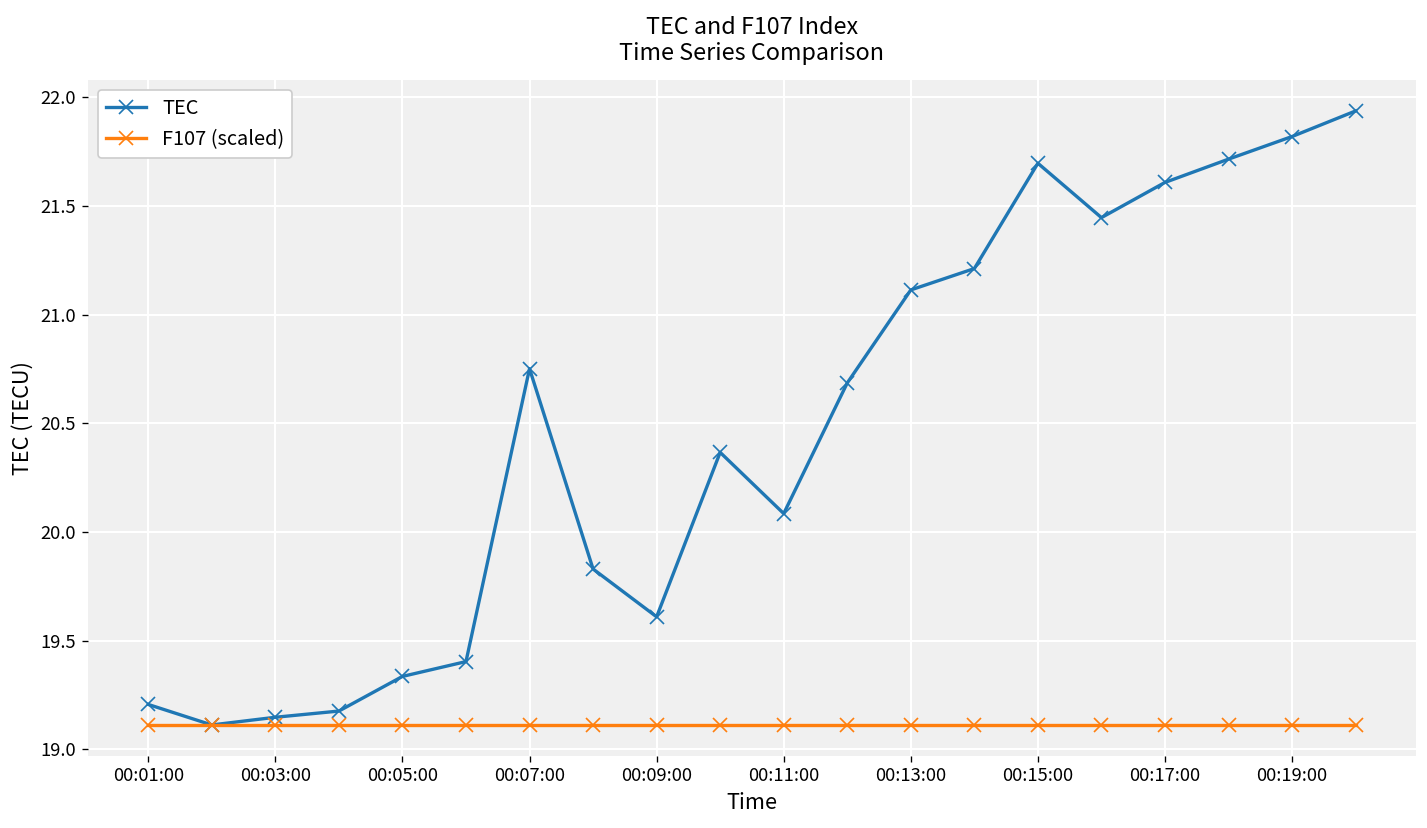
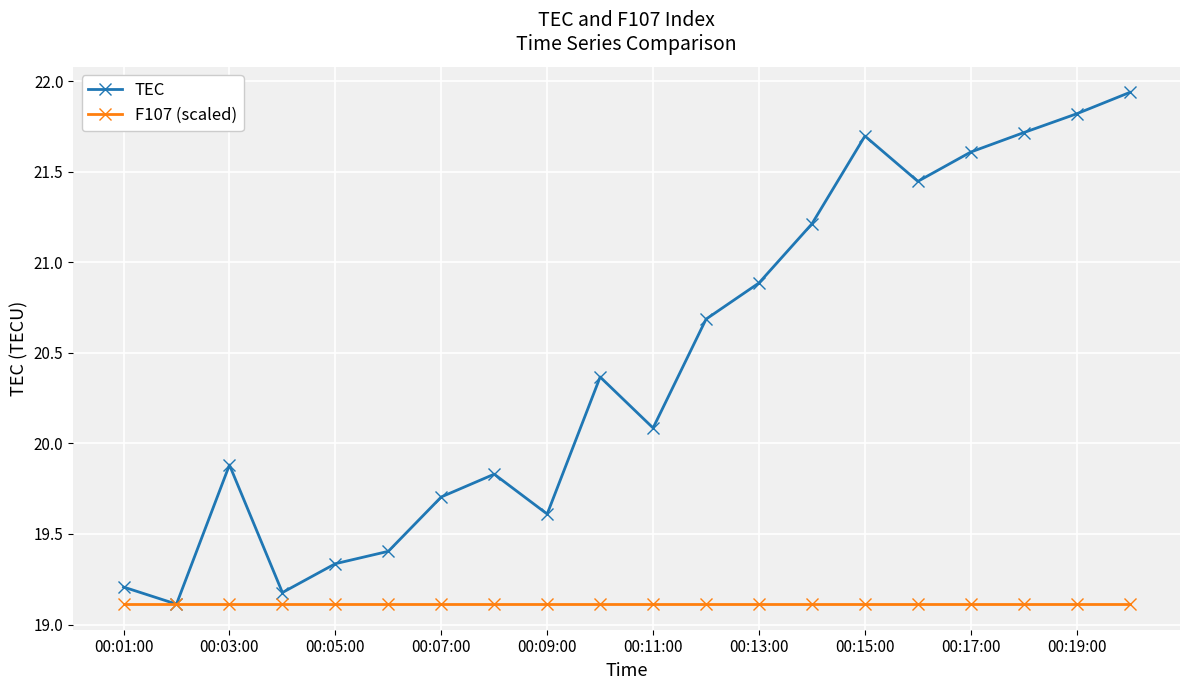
  {
    "TEC": {
      "00:01:00": 19.21,
-     "00:03:00": 19.15,
+     "00:03:00": 19.88,
      "00:05:00": 19.34,
-     "00:07:00": 20.75,
+     "00:07:00": 19.70,
      "00:09:00": 19.61,
      "00:11:00": 20.09,
-     "00:13:00": 21.11,
+     "00:13:00": 20.89,
      "00:15:00": 21.70,
      "00:17:00": 21.61,
      "00:19:00": 21.82
    },
    "F107 (scaled)": {
      "00:01:00": 19.11,
      "00:03:00": 19.11,
      "00:05:00": 19.11,
      "00:07:00": 19.11,
      "00:09:00": 19.11,
      "00:11:00": 19.11,
      "00:13:00": 19.11,
      "00:15:00": 19.11,
      "00:17:00": 19.11,
      "00:19:00": 19.11
    }
  }
